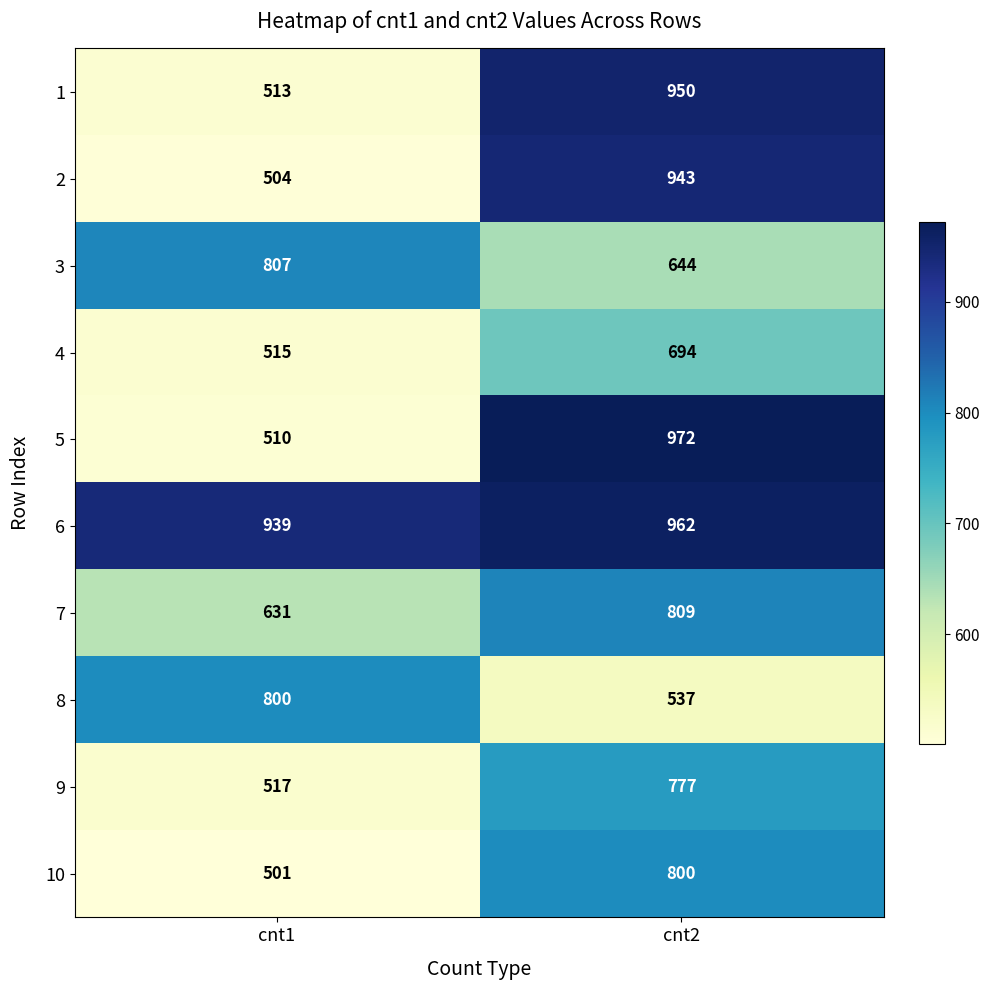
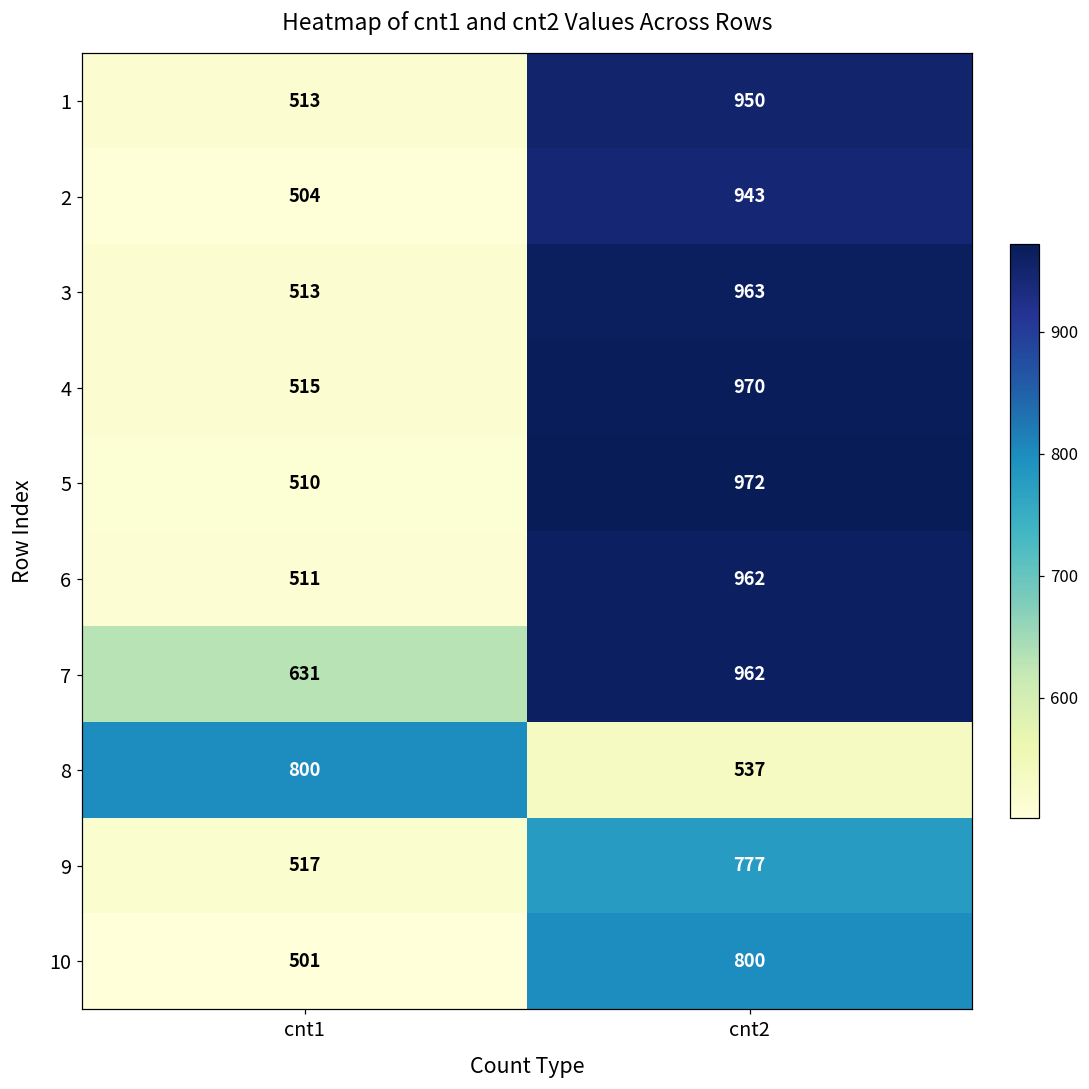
  {
    "1": {
      "cnt1": 513,
      "cnt2": 950
    },
    "2": {
      "cnt1": 504,
      "cnt2": 943
    },
    "3": {
-     "cnt1": 807,
-     "cnt2": 644
+     "cnt1": 513,
+     "cnt2": 963
    },
    "4": {
      "cnt1": 515,
-     "cnt2": 694
+     "cnt2": 970
    },
    "5": {
      "cnt1": 510,
      "cnt2": 972
    },
    "6": {
-     "cnt1": 939,
+     "cnt1": 511,
      "cnt2": 962
    },
    "7": {
      "cnt1": 631,
-     "cnt2": 809
+     "cnt2": 962
    },
    "8": {
      "cnt1": 800,
      "cnt2": 537
    },
    "9": {
      "cnt1": 517,
      "cnt2": 777
    },
    "10": {
      "cnt1": 501,
      "cnt2": 800
    }
  }
